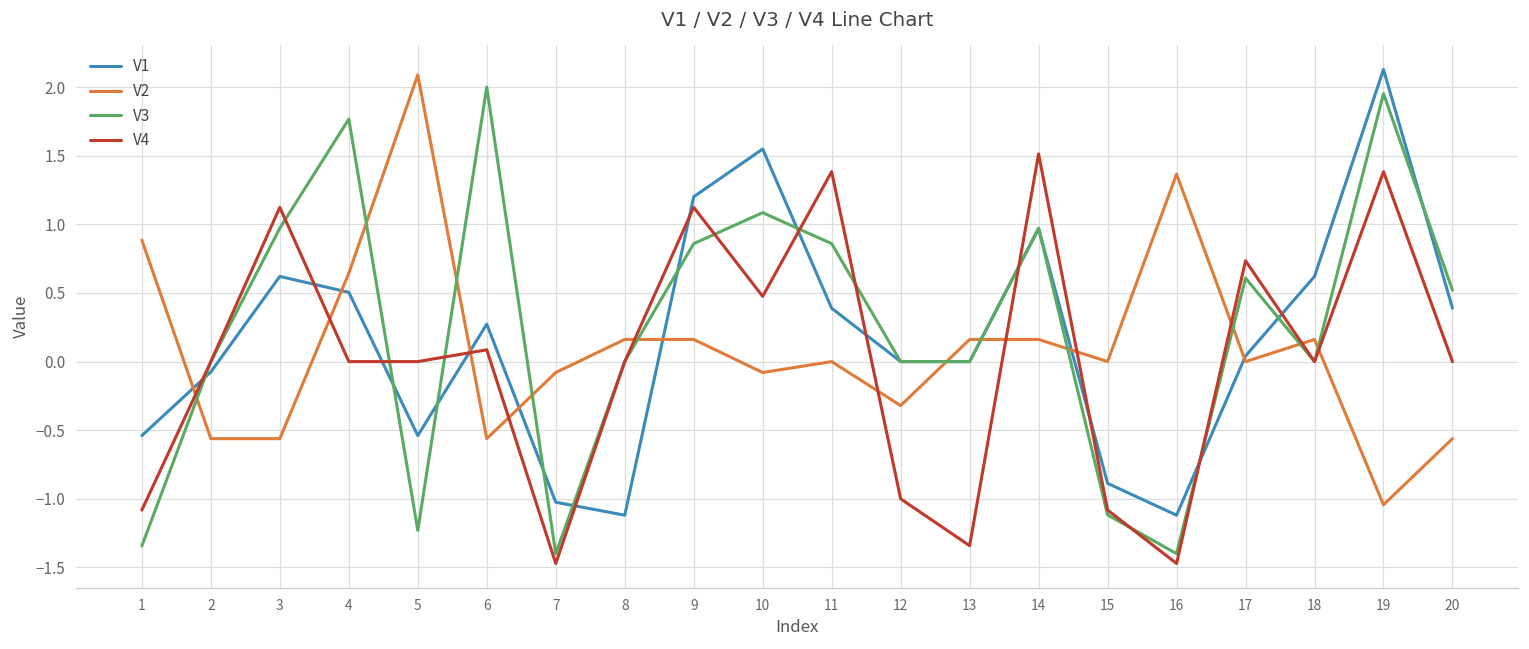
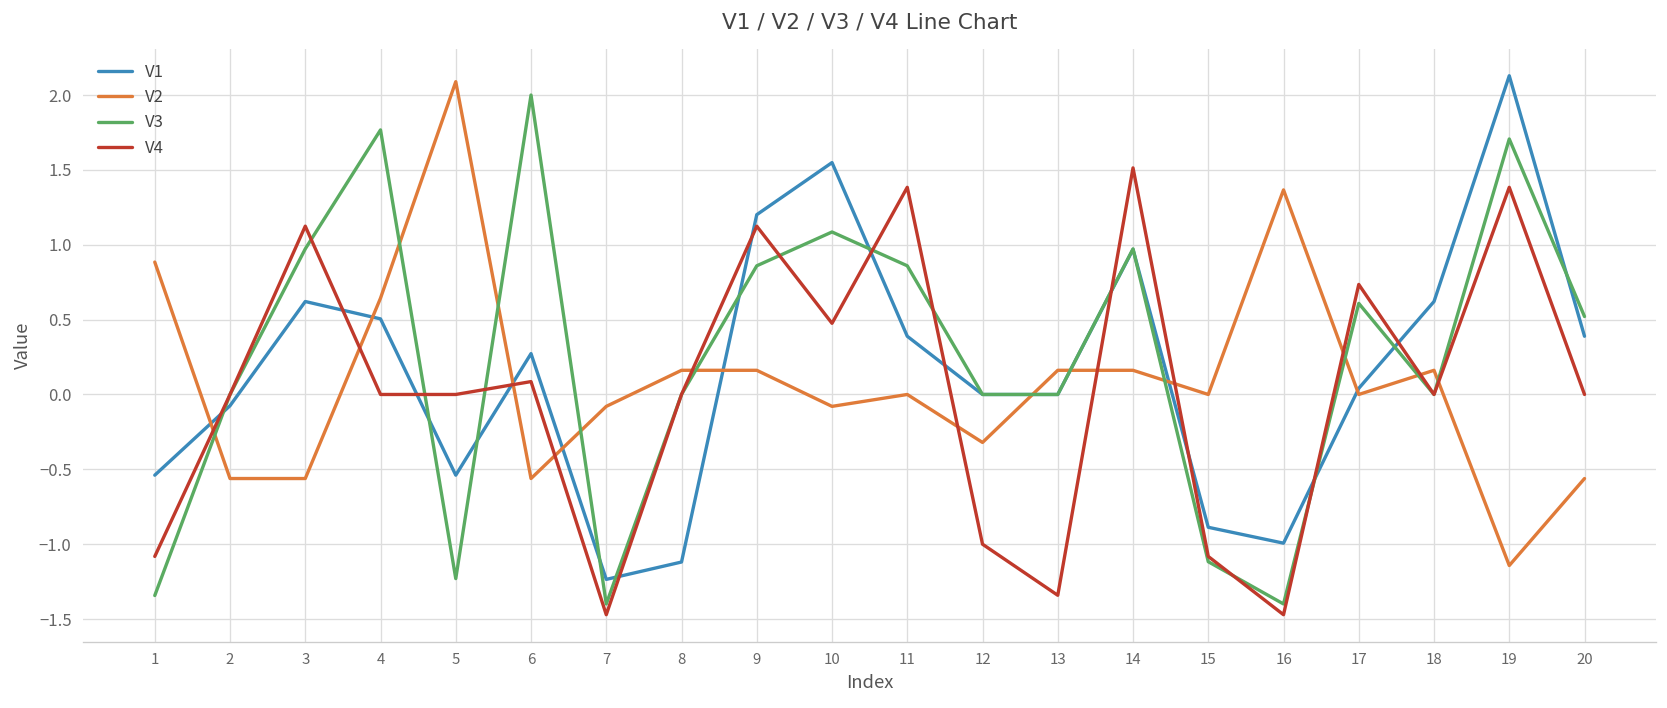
  {
    "V1": {
      "1": -0.54,
      "2": -0.08,
      "3": 0.62,
      "4": 0.50,
      "5": -0.54,
      "6": 0.27,
-     "7": -1.02,
+     "7": -1.24,
      "8": -1.12,
      "9": 1.20,
      "10": 1.55,
      "11": 0.39,
      "15": -0.89,
-     "16": -1.12,
+     "16": -0.99,
      "17": 0.04,
      "18": 0.62,
      "19": 2.13,
      "20": 0.39
    },
    "V2": {
      "1": 0.88,
      "2": -0.56,
      "3": -0.56,
      "4": 0.64,
      "5": 2.09,
      "6": -0.56,
      "7": -0.08,
      "8": 0.16,
      "9": 0.16,
      "10": -0.08,
      "11": 0.00,
      "12": -0.32,
      "13": 0.16,
      "14": 0.16,
      "15": 0.00,
      "16": 1.37,
      "17": 0.00,
      "18": 0.16,
-     "19": -1.04,
+     "19": -1.14,
      "20": -0.56
    },
    "V3": {
      "1": -1.34,
      "3": 0.97,
      "4": 1.77,
      "5": -1.23,
      "6": 2.00,
      "7": -1.40,
      "9": 0.86,
      "10": 1.09,
      "11": 0.86,
      "15": -1.12,
      "16": -1.40,
      "17": 0.61,
-     "19": 1.95,
+     "19": 1.71,
      "20": 0.52
    },
    "V4": {
      "1": -1.08,
      "3": 1.12,
      "4": 0.00,
      "5": 0.00,
      "6": 0.09,
      "7": -1.47,
      "9": 1.12,
      "10": 0.48,
      "11": 1.38,
      "12": -1.00,
      "13": -1.34,
      "14": 1.51,
      "15": -1.08,
      "16": -1.47,
      "17": 0.73,
      "19": 1.38,
      "20": 0.00
    }
  }
